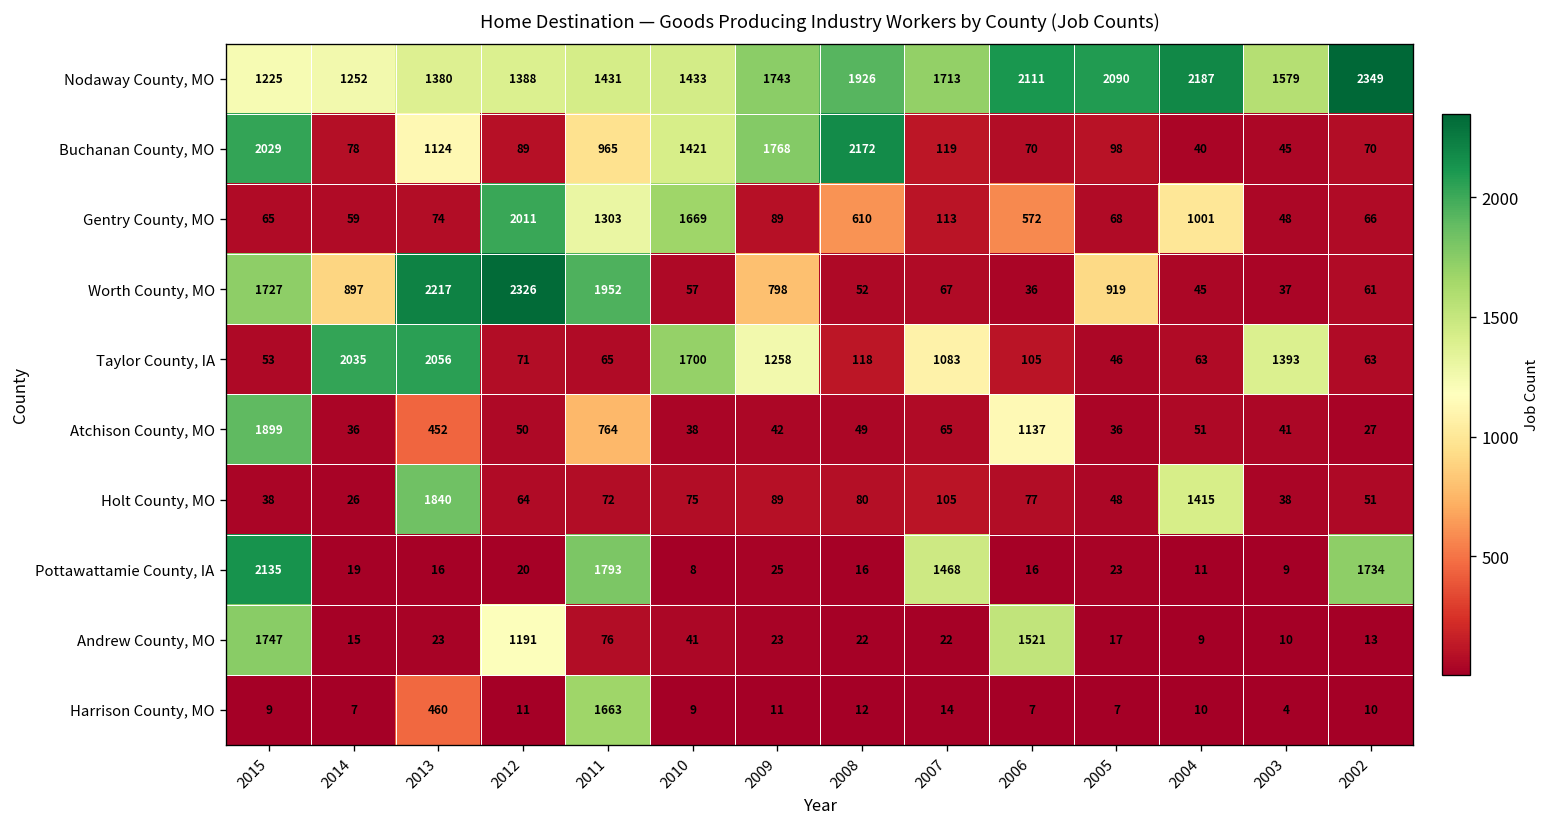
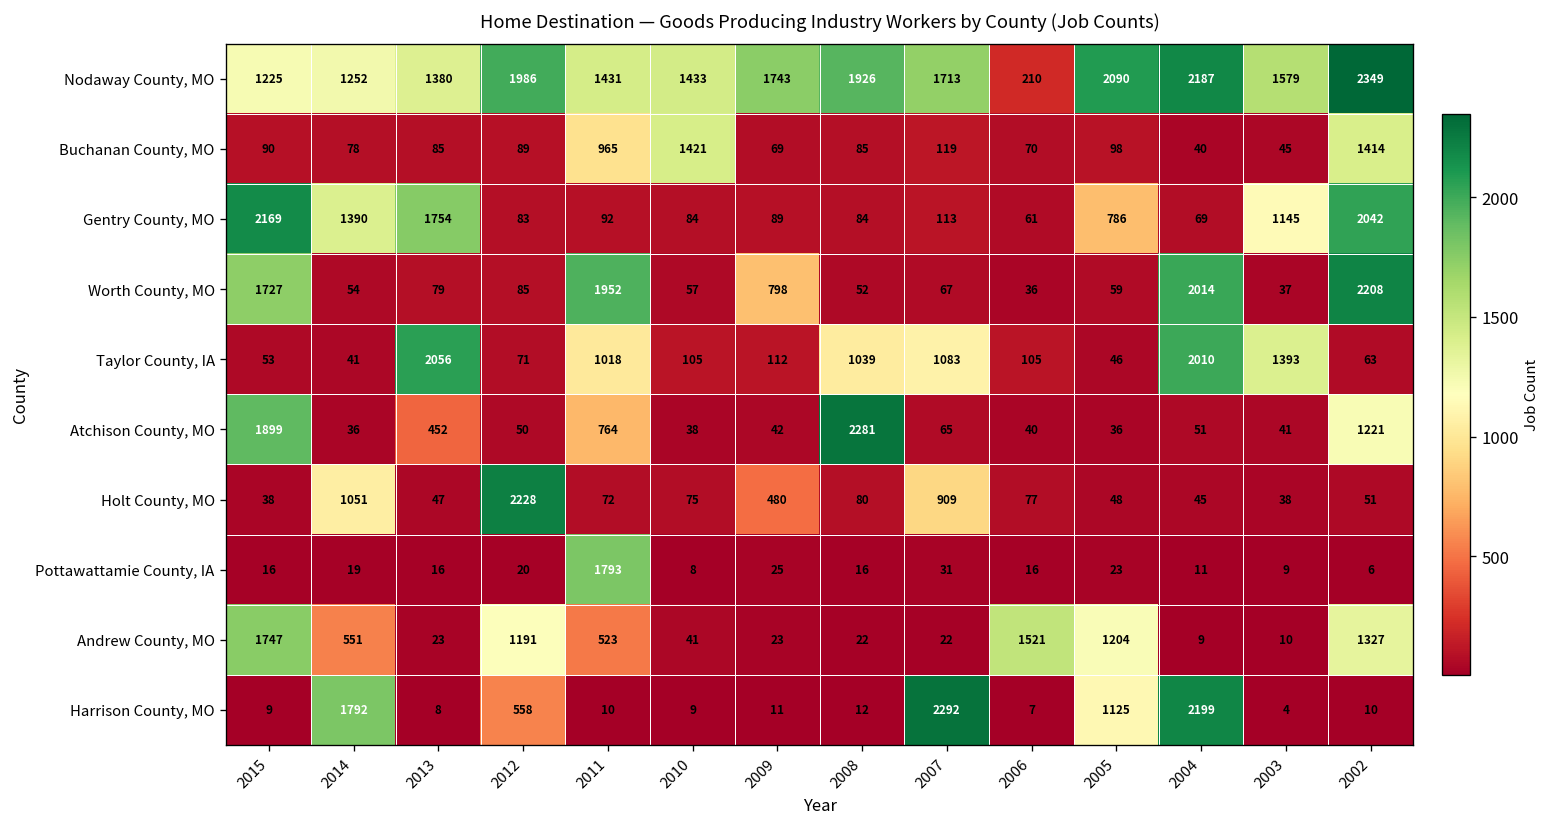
  {
    "Nodaway County, MO": {
      "2015": 1225,
      "2014": 1252,
      "2013": 1380,
-     "2012": 1388,
+     "2012": 1986,
      "2011": 1431,
      "2010": 1433,
      "2009": 1743,
      "2008": 1926,
      "2007": 1713,
-     "2006": 2111,
+     "2006": 210,
      "2005": 2090,
      "2004": 2187,
      "2003": 1579,
      "2002": 2349
    },
    "Buchanan County, MO": {
-     "2015": 2029,
+     "2015": 90,
      "2014": 78,
-     "2013": 1124,
+     "2013": 85,
      "2012": 89,
      "2011": 965,
      "2010": 1421,
-     "2009": 1768,
-     "2008": 2172,
+     "2009": 69,
+     "2008": 85,
      "2007": 119,
      "2006": 70,
      "2005": 98,
      "2004": 40,
      "2003": 45,
-     "2002": 70
+     "2002": 1414
    },
    "Gentry County, MO": {
-     "2015": 65,
-     "2014": 59,
-     "2013": 74,
-     "2012": 2011,
-     "2011": 1303,
-     "2010": 1669,
+     "2015": 2169,
+     "2014": 1390,
+     "2013": 1754,
+     "2012": 83,
+     "2011": 92,
+     "2010": 84,
      "2009": 89,
-     "2008": 610,
+     "2008": 84,
      "2007": 113,
-     "2006": 572,
-     "2005": 68,
-     "2004": 1001,
-     "2003": 48,
-     "2002": 66
+     "2006": 61,
+     "2005": 786,
+     "2004": 69,
+     "2003": 1145,
+     "2002": 2042
    },
    "Worth County, MO": {
      "2015": 1727,
-     "2014": 897,
-     "2013": 2217,
-     "2012": 2326,
+     "2014": 54,
+     "2013": 79,
+     "2012": 85,
      "2011": 1952,
      "2010": 57,
      "2009": 798,
      "2008": 52,
      "2007": 67,
      "2006": 36,
-     "2005": 919,
-     "2004": 45,
+     "2005": 59,
+     "2004": 2014,
      "2003": 37,
-     "2002": 61
+     "2002": 2208
    },
    "Taylor County, IA": {
      "2015": 53,
-     "2014": 2035,
+     "2014": 41,
      "2013": 2056,
      "2012": 71,
-     "2011": 65,
-     "2010": 1700,
-     "2009": 1258,
-     "2008": 118,
+     "2011": 1018,
+     "2010": 105,
+     "2009": 112,
+     "2008": 1039,
      "2007": 1083,
      "2006": 105,
      "2005": 46,
-     "2004": 63,
+     "2004": 2010,
      "2003": 1393,
      "2002": 63
    },
    "Atchison County, MO": {
      "2015": 1899,
      "2014": 36,
      "2013": 452,
      "2012": 50,
      "2011": 764,
      "2010": 38,
      "2009": 42,
-     "2008": 49,
+     "2008": 2281,
      "2007": 65,
-     "2006": 1137,
+     "2006": 40,
      "2005": 36,
      "2004": 51,
      "2003": 41,
-     "2002": 27
+     "2002": 1221
    },
    "Holt County, MO": {
      "2015": 38,
-     "2014": 26,
-     "2013": 1840,
-     "2012": 64,
+     "2014": 1051,
+     "2013": 47,
+     "2012": 2228,
      "2011": 72,
      "2010": 75,
-     "2009": 89,
+     "2009": 480,
      "2008": 80,
-     "2007": 105,
+     "2007": 909,
      "2006": 77,
      "2005": 48,
-     "2004": 1415,
+     "2004": 45,
      "2003": 38,
      "2002": 51
    },
    "Pottawattamie County, IA": {
-     "2015": 2135,
+     "2015": 16,
      "2014": 19,
      "2013": 16,
      "2012": 20,
      "2011": 1793,
      "2010": 8,
      "2009": 25,
      "2008": 16,
-     "2007": 1468,
+     "2007": 31,
      "2006": 16,
      "2005": 23,
      "2004": 11,
      "2003": 9,
-     "2002": 1734
+     "2002": 6
    },
    "Andrew County, MO": {
      "2015": 1747,
-     "2014": 15,
+     "2014": 551,
      "2013": 23,
      "2012": 1191,
-     "2011": 76,
+     "2011": 523,
      "2010": 41,
      "2009": 23,
      "2008": 22,
      "2007": 22,
      "2006": 1521,
-     "2005": 17,
+     "2005": 1204,
      "2004": 9,
      "2003": 10,
-     "2002": 13
+     "2002": 1327
    },
    "Harrison County, MO": {
      "2015": 9,
-     "2014": 7,
-     "2013": 460,
-     "2012": 11,
-     "2011": 1663,
+     "2014": 1792,
+     "2013": 8,
+     "2012": 558,
+     "2011": 10,
      "2010": 9,
      "2009": 11,
      "2008": 12,
-     "2007": 14,
+     "2007": 2292,
      "2006": 7,
-     "2005": 7,
-     "2004": 10,
+     "2005": 1125,
+     "2004": 2199,
      "2003": 4,
      "2002": 10
    }
  }
